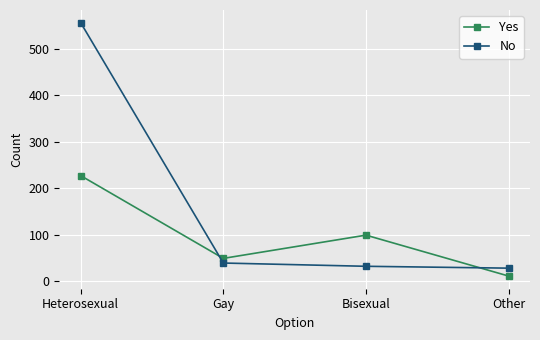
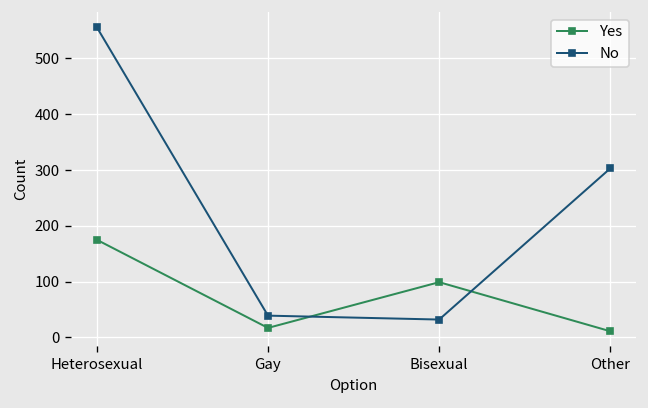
  {
    "Yes": {
-     "Heterosexual": 230,
-     "Gay": 50,
+     "Heterosexual": 180,
+     "Gay": 20,
      "Bisexual": 100,
      "Other": 10
    },
    "No": {
      "Heterosexual": 560,
      "Gay": 40,
      "Bisexual": 30,
-     "Other": 30
+     "Other": 300
    }
  }
